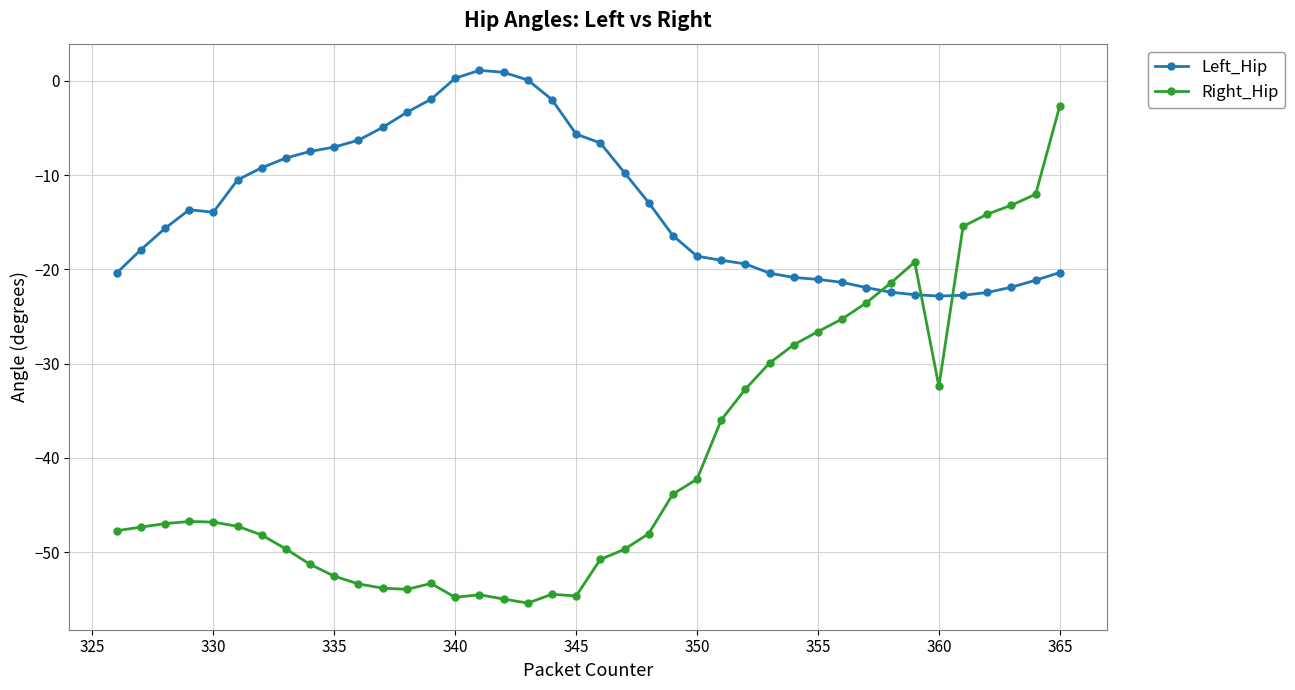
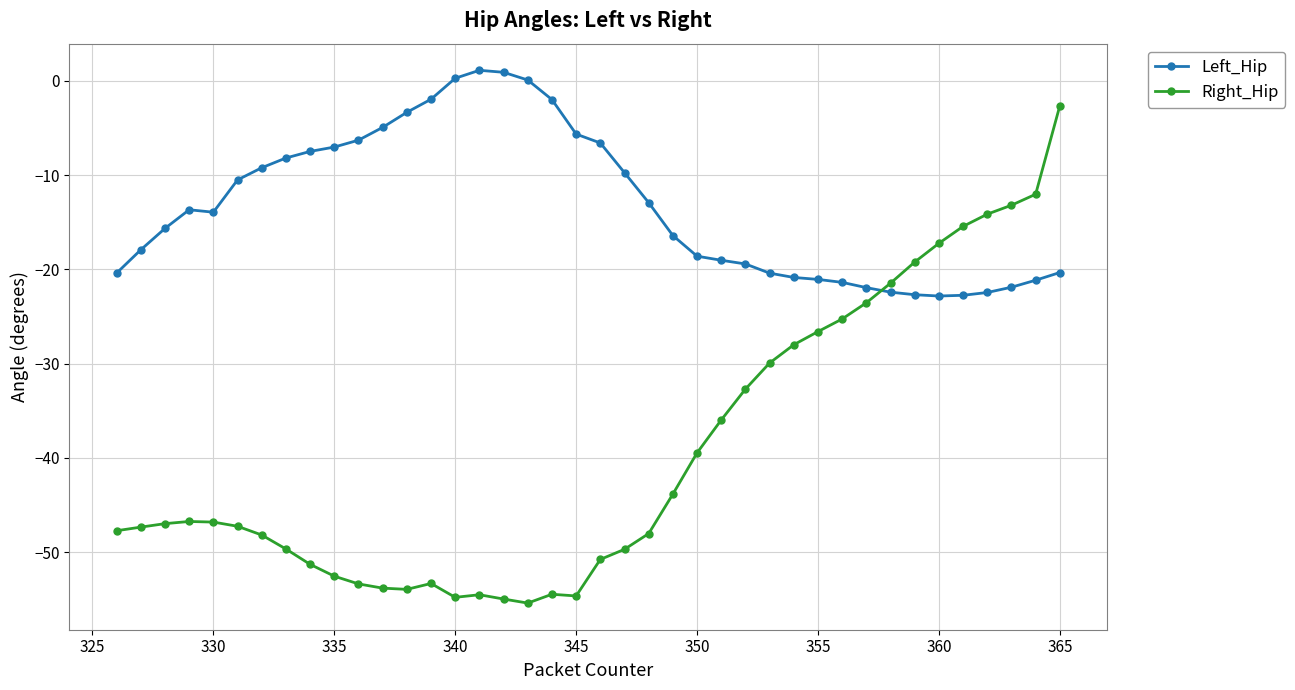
  {
    "Left_Hip": {
      "330": -14,
      "335": -7,
      "340": 0,
      "345": -6,
      "350": -19,
      "355": -21,
      "360": -23,
      "365": -20
    },
    "Right_Hip": {
      "330": -47,
      "335": -53,
      "340": -55,
      "345": -55,
-     "350": -42,
+     "350": -39,
      "355": -27,
-     "360": -32,
+     "360": -17,
      "365": -3
    }
  }
